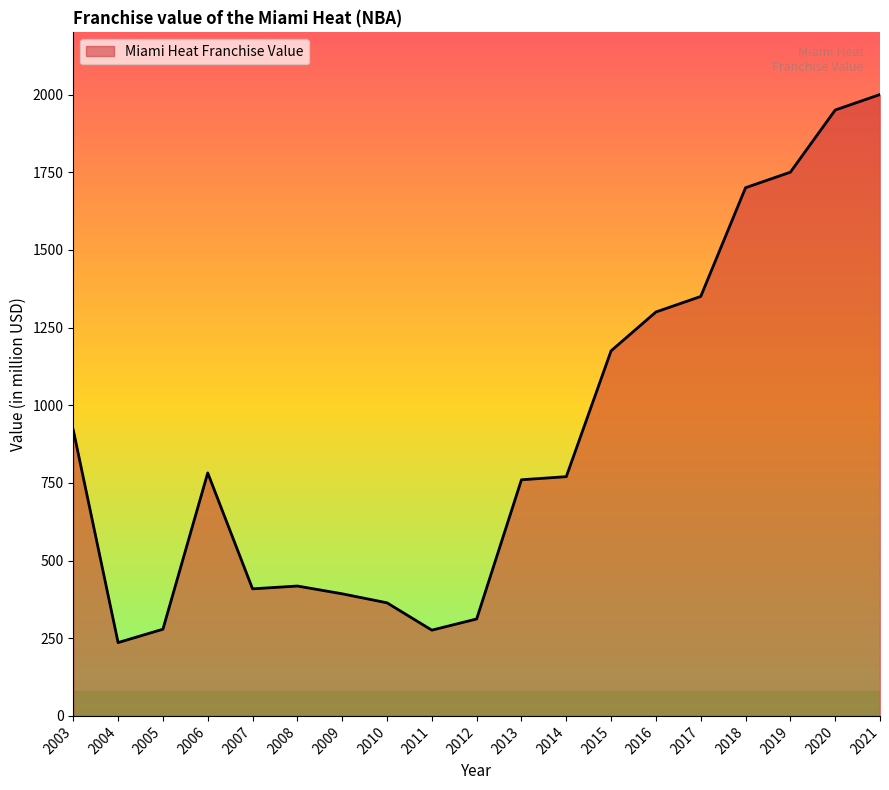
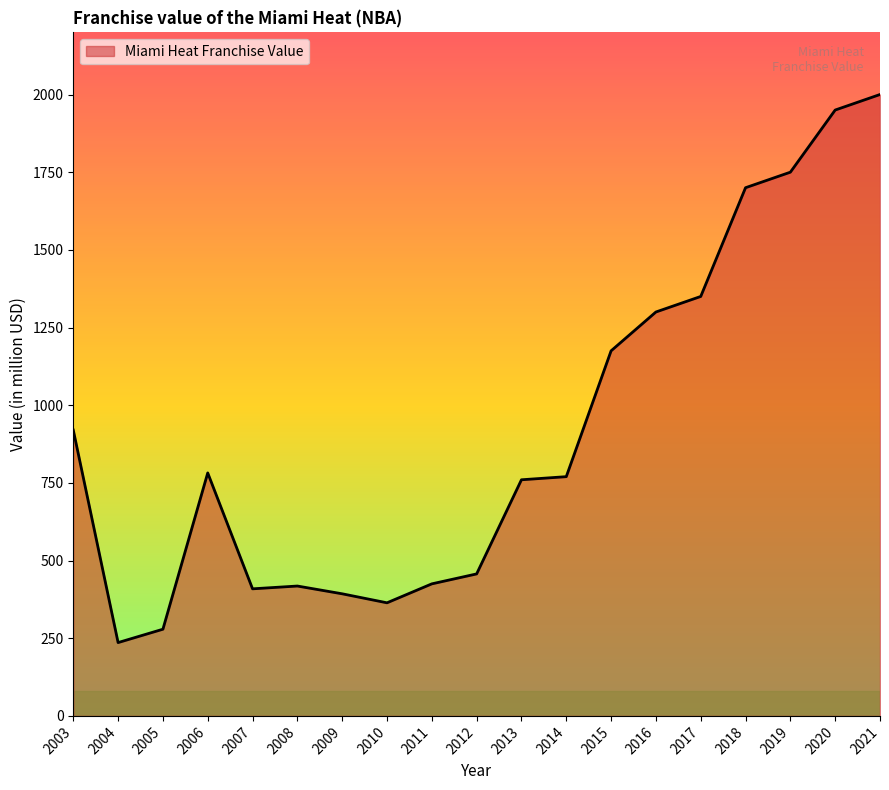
  {
    "2003": 920,
    "2004": 240,
    "2005": 280,
    "2006": 780,
    "2007": 410,
    "2008": 420,
    "2009": 390,
    "2010": 360,
-   "2011": 280,
-   "2012": 310,
+   "2011": 430,
+   "2012": 460,
    "2013": 760,
    "2014": 770,
    "2015": 1180,
    "2016": 1300,
    "2017": 1350,
    "2018": 1700,
    "2019": 1750,
    "2020": 1950,
    "2021": 2000
  }
